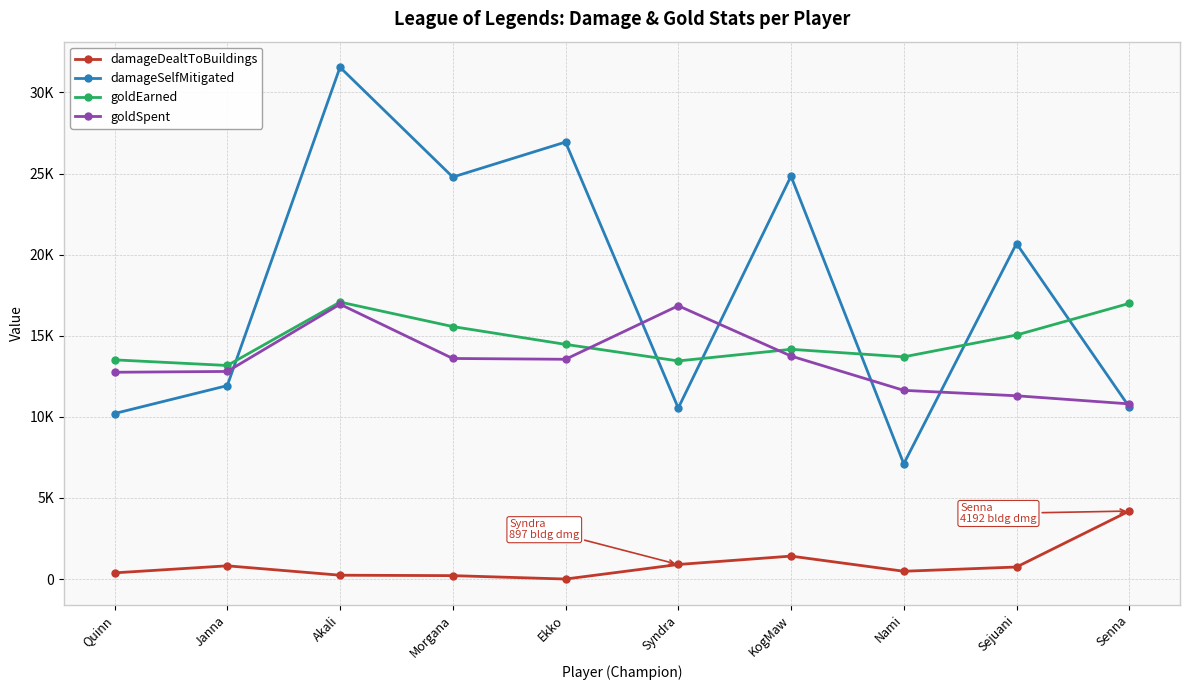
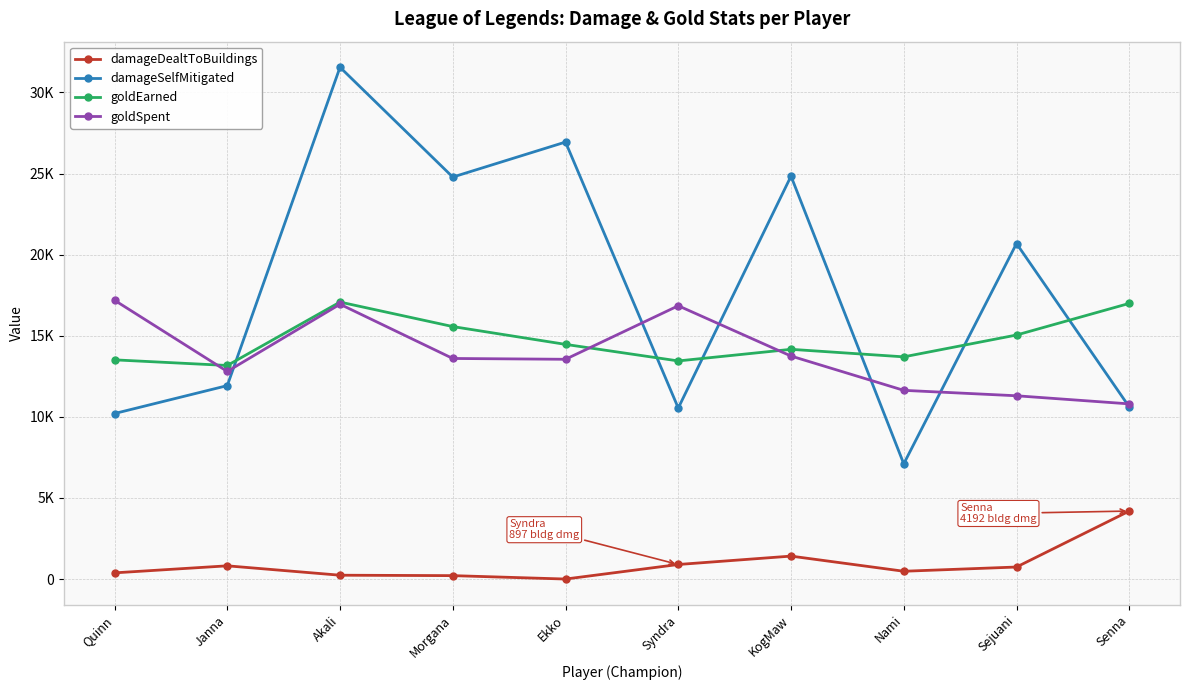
  {
    "damageDealtToBuildings": {
      "Quinn": 400,
      "Janna": 800,
      "Akali": 200,
      "Morgana": 200,
      "Ekko": 0,
      "KogMaw": 1400,
      "Nami": 500,
      "Sejuani": 700
    },
    "damageSelfMitigated": {
      "Quinn": 10200,
      "Janna": 11900,
      "Akali": 31600,
      "Morgana": 24800,
      "Ekko": 26900,
      "Syndra": 10500,
      "KogMaw": 24800,
      "Nami": 7100,
      "Sejuani": 20700,
      "Senna": 10600
    },
    "goldEarned": {
      "Quinn": 13500,
      "Janna": 13200,
      "Morgana": 15600,
      "Ekko": 14500,
      "Syndra": 13400,
      "KogMaw": 14200,
      "Nami": 13700,
      "Sejuani": 15000,
      "Senna": 17000
    },
    "goldSpent": {
-     "Quinn": 12800,
+     "Quinn": 17200,
      "Janna": 12800,
      "Morgana": 13600,
      "Ekko": 13600,
      "Syndra": 16900,
      "KogMaw": 13800,
      "Nami": 11600,
      "Sejuani": 11300,
      "Senna": 10800
    }
  }
